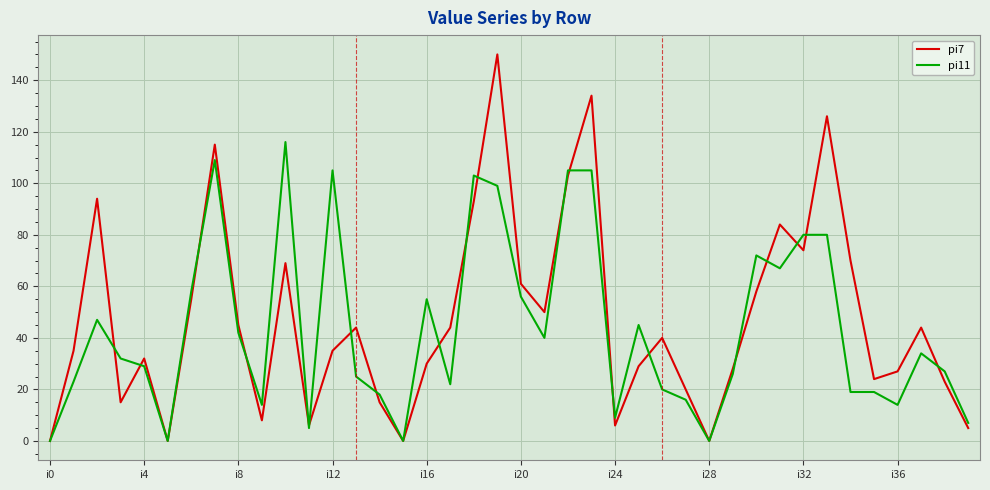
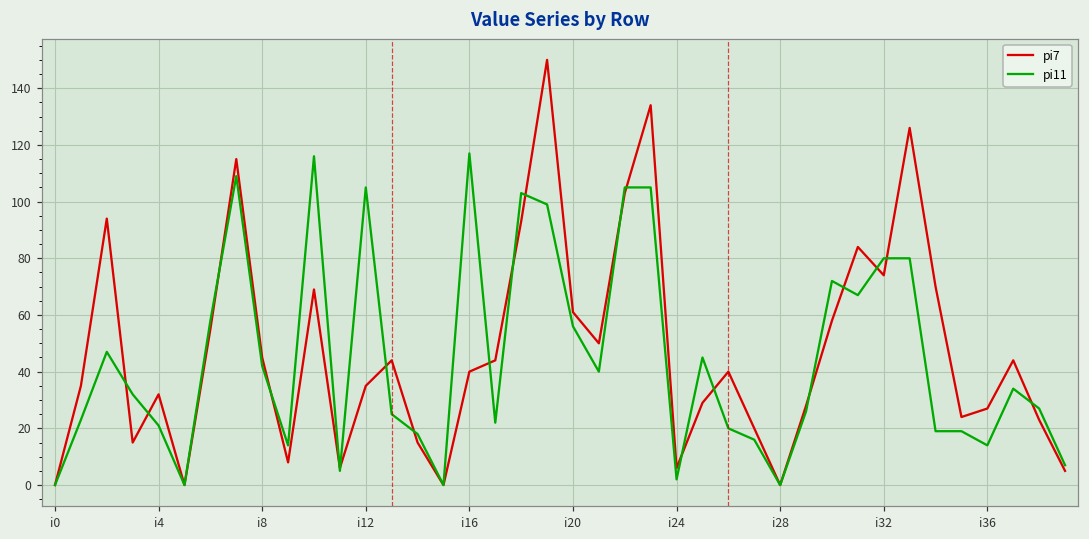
  {
    "pi7": {
      "i4": 32,
      "i8": 45,
      "i12": 35,
-     "i16": 30,
+     "i16": 40,
      "i20": 61,
      "i24": 6,
      "i32": 74,
      "i36": 27
    },
    "pi11": {
-     "i4": 29,
+     "i4": 21,
      "i8": 42,
      "i12": 105,
-     "i16": 55,
+     "i16": 117,
      "i20": 56,
-     "i24": 9,
+     "i24": 2,
      "i32": 80,
      "i36": 14
    }
  }
